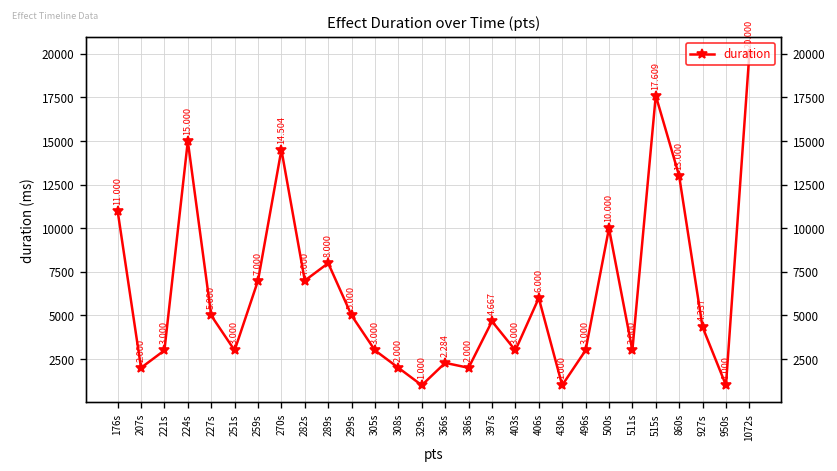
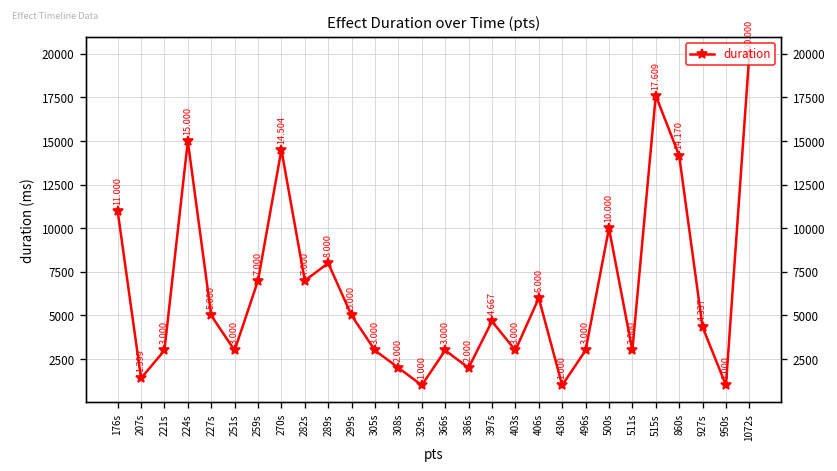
  {
-   "207s": 2.000,
-   "366s": 2.284,
-   "860s": 13.000
+   "207s": 1.399,
+   "366s": 3.000,
+   "860s": 14.170
  }
